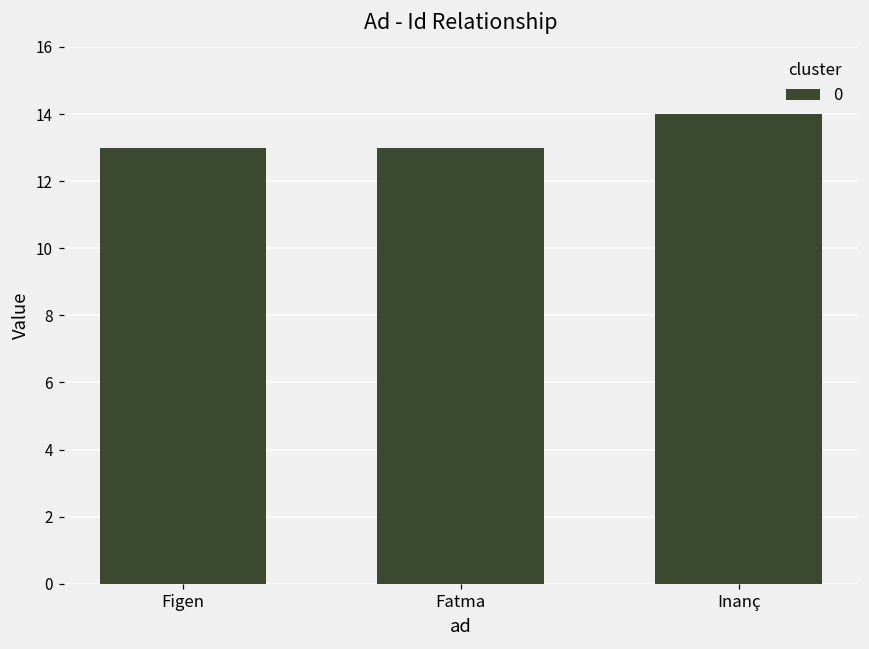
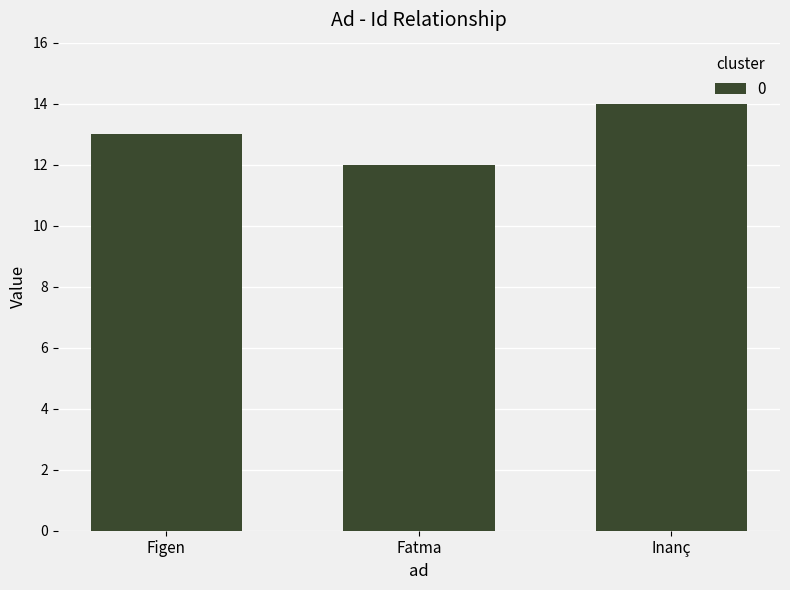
  {
    "Figen": 13,
-   "Fatma": 13,
+   "Fatma": 12,
    "Inanç": 14
  }
